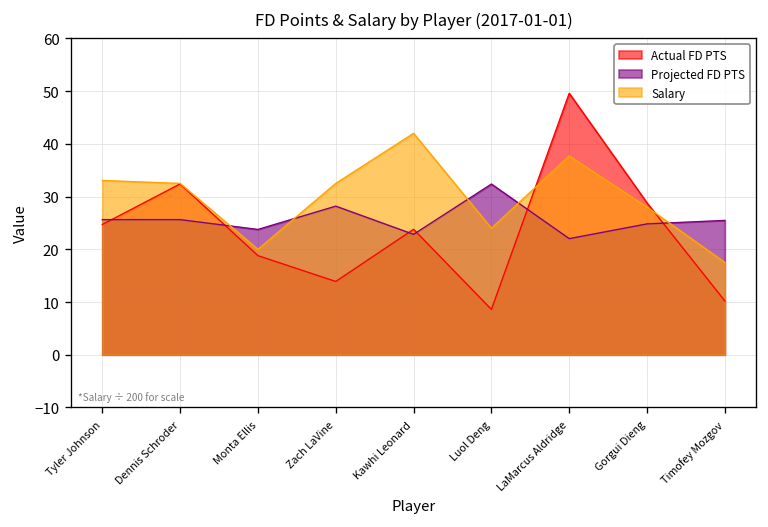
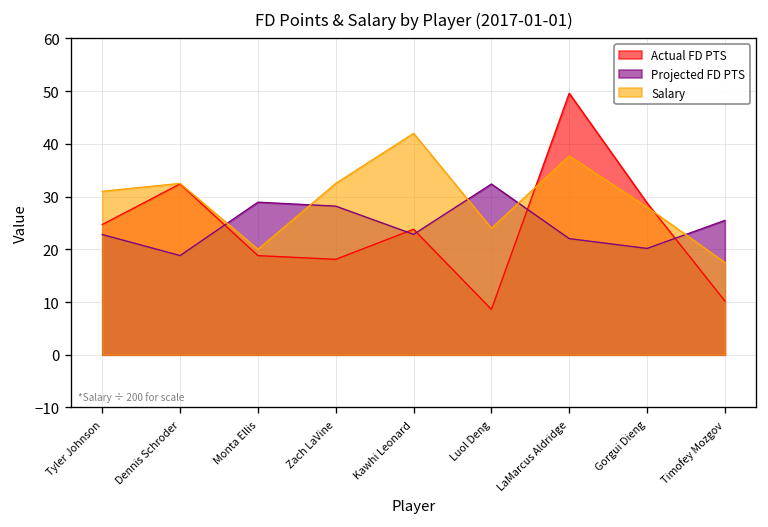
  {
    "Actual FD PTS": {
      "Tyler Johnson": 25,
      "Monta Ellis": 19,
-     "Zach LaVine": 14,
+     "Zach LaVine": 18,
      "Kawhi Leonard": 24,
      "Luol Deng": 9,
      "LaMarcus Aldridge": 50,
      "Gorgui Dieng": 29,
      "Timofey Mozgov": 10
    },
    "Projected FD PTS": {
-     "Tyler Johnson": 26,
-     "Dennis Schroder": 26,
-     "Monta Ellis": 24,
+     "Tyler Johnson": 23,
+     "Dennis Schroder": 19,
+     "Monta Ellis": 29,
      "Zach LaVine": 28,
      "Kawhi Leonard": 23,
      "Luol Deng": 32,
      "LaMarcus Aldridge": 22,
-     "Gorgui Dieng": 25,
+     "Gorgui Dieng": 20,
      "Timofey Mozgov": 25
    },
    "Salary": {
-     "Tyler Johnson": 33,
+     "Tyler Johnson": 31,
      "Monta Ellis": 20,
      "Zach LaVine": 33,
      "Kawhi Leonard": 42,
      "Luol Deng": 24,
      "LaMarcus Aldridge": 38,
      "Gorgui Dieng": 28,
      "Timofey Mozgov": 18
    }
  }
